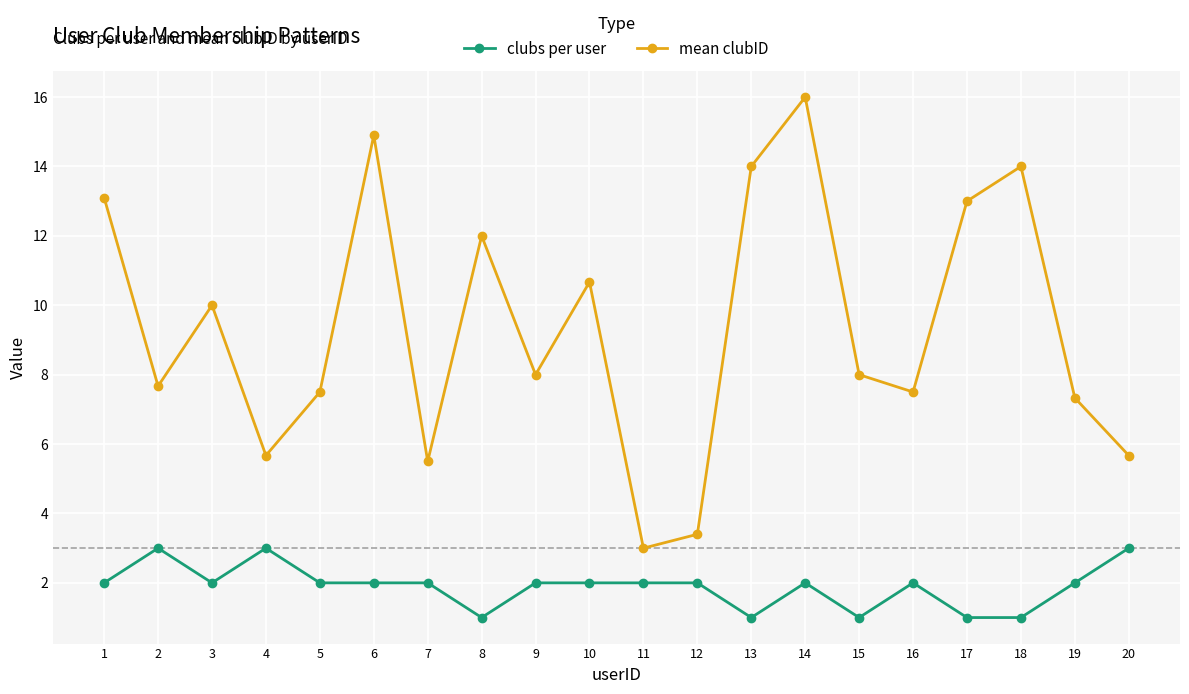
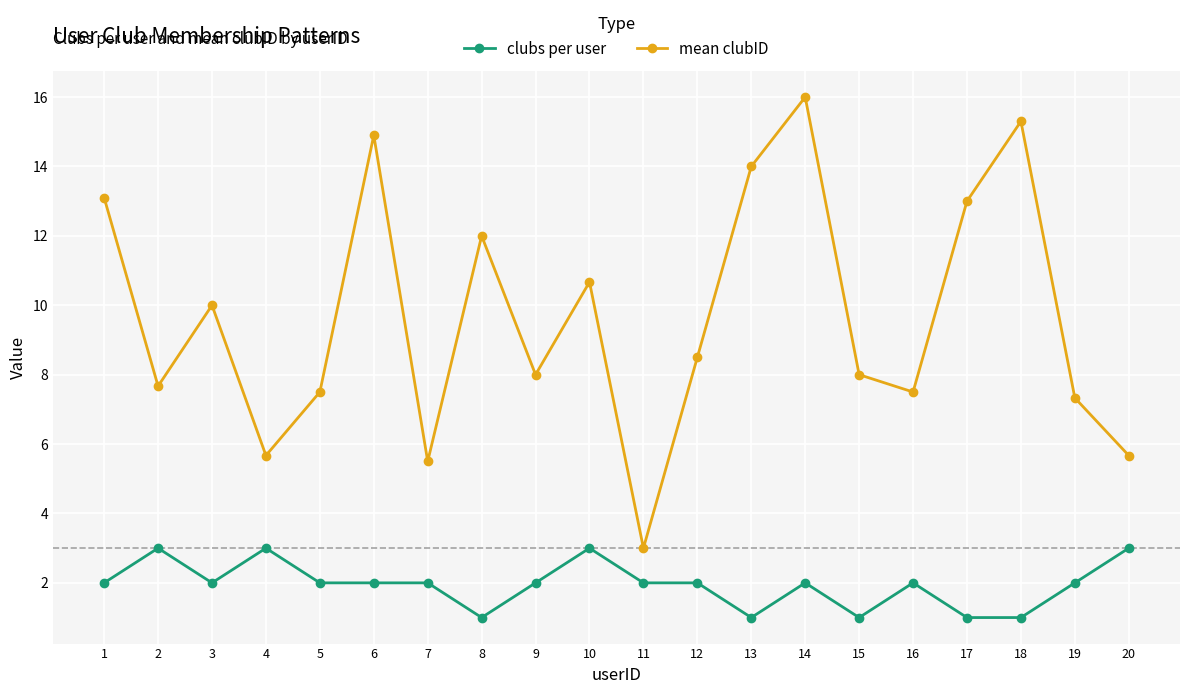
  {
    "clubs per user": {
      "1": 2,
      "2": 3,
      "3": 2,
      "4": 3,
      "5": 2,
      "6": 2,
      "7": 2,
      "8": 1,
      "9": 2,
-     "10": 2,
+     "10": 3,
      "11": 2,
      "12": 2,
      "13": 1,
      "14": 2,
      "15": 1,
      "16": 2,
      "17": 1,
      "18": 1,
      "19": 2,
      "20": 3
    },
    "mean clubID": {
      "1": 13.1,
      "2": 7.7,
      "3": 10.0,
      "4": 5.7,
      "5": 7.5,
      "6": 14.9,
      "7": 5.5,
      "8": 12.0,
      "9": 8.0,
      "10": 10.7,
      "11": 3.0,
-     "12": 3.4,
+     "12": 8.5,
      "13": 14.0,
      "14": 16.0,
      "15": 8.0,
      "16": 7.5,
      "17": 13.0,
-     "18": 14.0,
+     "18": 15.3,
      "19": 7.3,
      "20": 5.7
    }
  }
